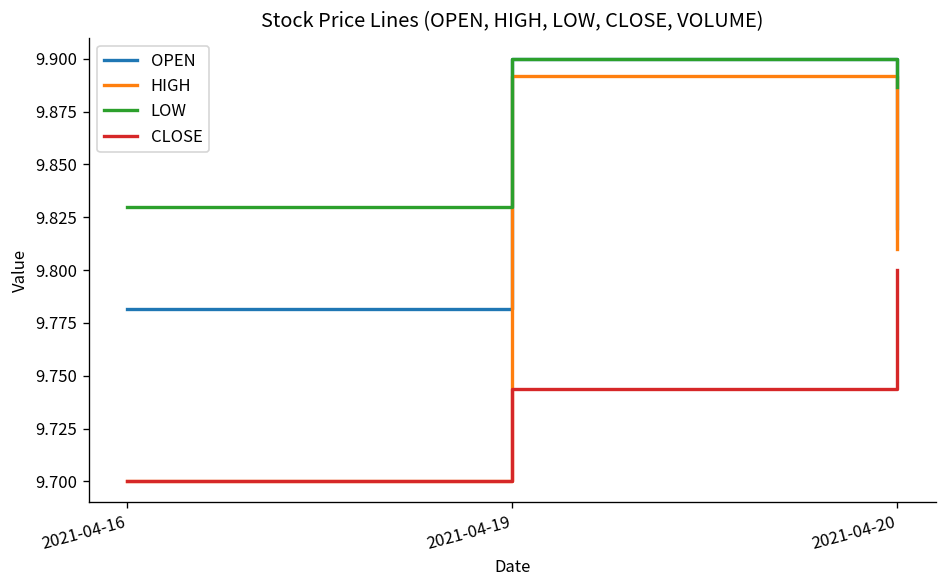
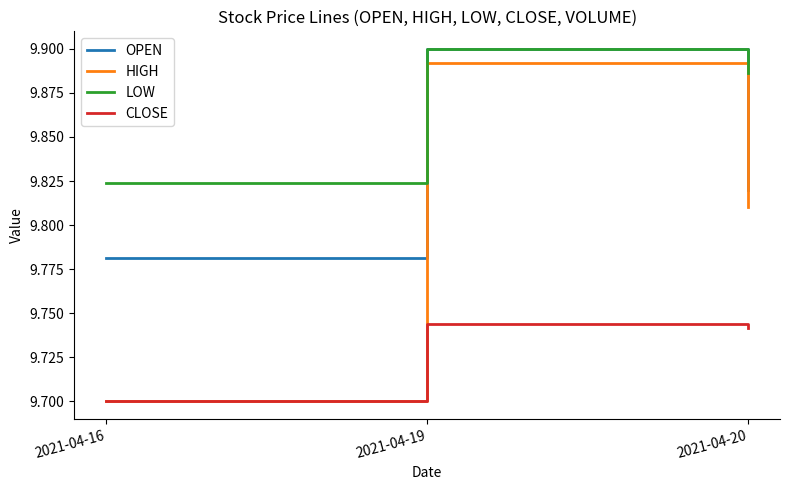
  {
    "OPEN": {
      "2021-04-16": 9.782,
      "2021-04-20": 9.820
    },
    "HIGH": {
      "2021-04-19": 9.892,
      "2021-04-20": 9.810
    },
    "LOW": {
-     "2021-04-16": 9.830,
+     "2021-04-16": 9.824,
      "2021-04-20": 9.886
    },
    "CLOSE": {
      "2021-04-19": 9.744,
-     "2021-04-20": 9.800
+     "2021-04-20": 9.741
    }
  }
